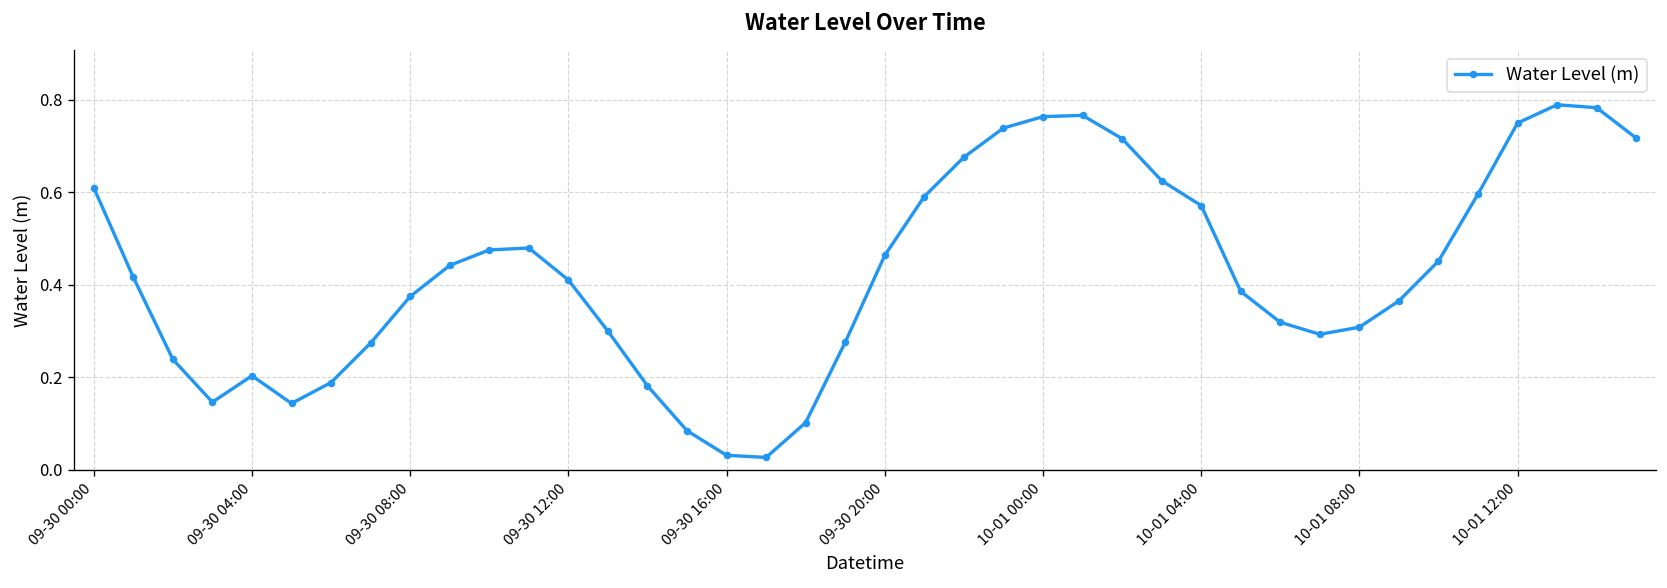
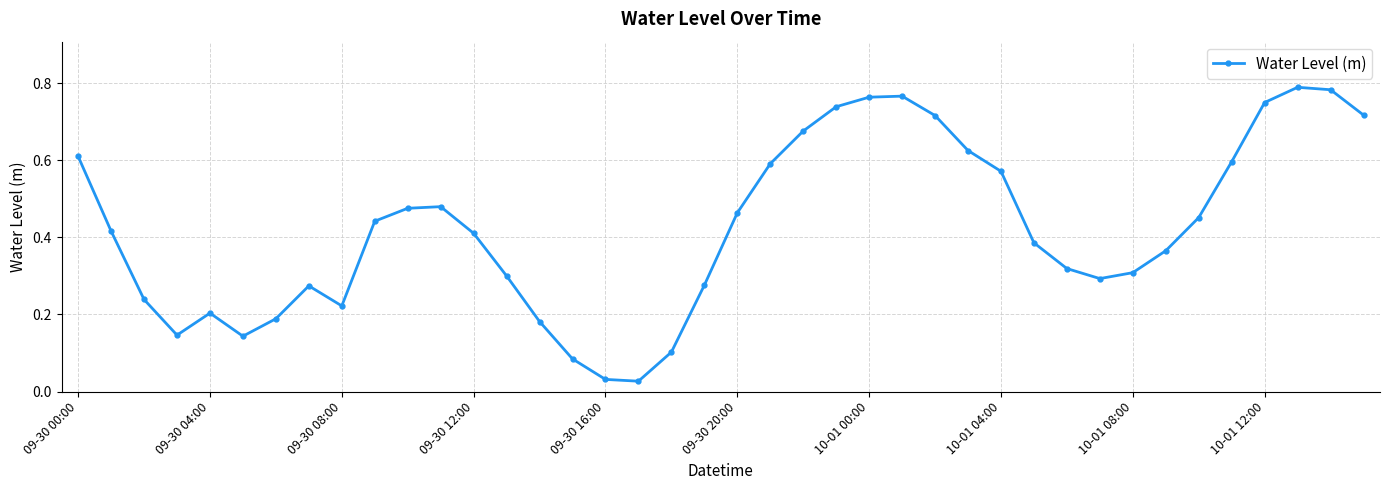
  {
    "09-30 00:00": 0.61,
    "09-30 04:00": 0.20,
-   "09-30 08:00": 0.37,
+   "09-30 08:00": 0.22,
    "09-30 12:00": 0.41,
    "09-30 16:00": 0.03,
    "09-30 20:00": 0.46,
    "10-01 00:00": 0.76,
    "10-01 04:00": 0.57,
    "10-01 08:00": 0.31,
    "10-01 12:00": 0.75
  }
